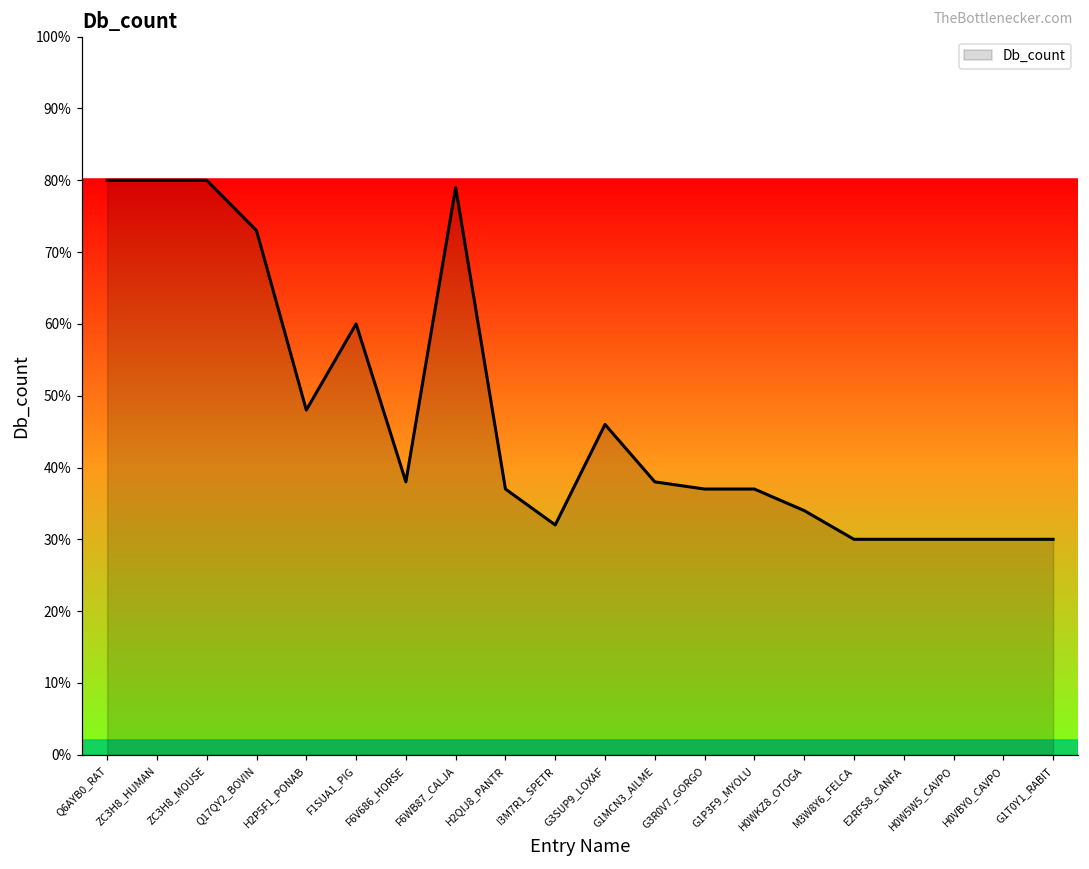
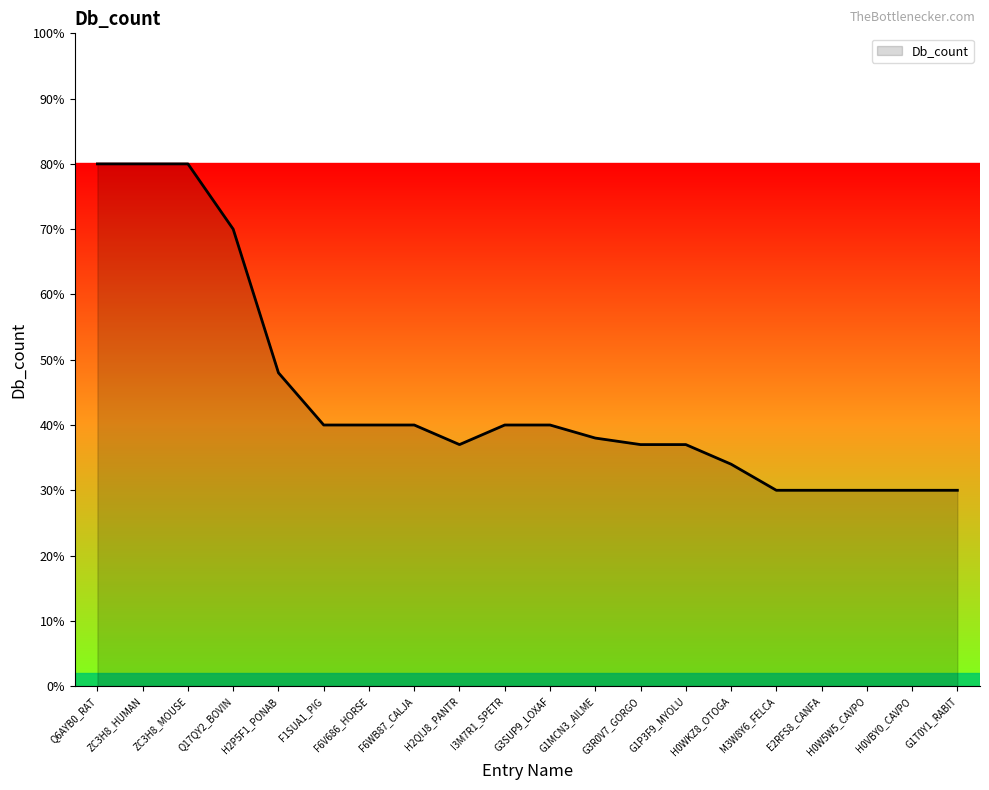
  {
    "Q6AYB0_RAT": "80%",
    "ZC3H8_HUMAN": "80%",
    "ZC3H8_MOUSE": "80%",
-   "Q17QY2_BOVIN": "73%",
+   "Q17QY2_BOVIN": "70%",
    "H2P5F1_PONAB": "48%",
-   "F1SUA1_PIG": "60%",
-   "F6V686_HORSE": "38%",
-   "F6WB87_CALJA": "79%",
+   "F1SUA1_PIG": "40%",
+   "F6V686_HORSE": "40%",
+   "F6WB87_CALJA": "40%",
    "H2QIJ8_PANTR": "37%",
-   "I3M7R1_SPETR": "32%",
-   "G3SUP9_LOXAF": "46%",
+   "I3M7R1_SPETR": "40%",
+   "G3SUP9_LOXAF": "40%",
    "G1MCN3_AILME": "38%",
    "G3R0V7_GORGO": "37%",
    "G1P3F9_MYOLU": "37%",
    "H0WKZ8_OTOGA": "34%",
    "M3W8Y6_FELCA": "30%",
    "E2RFS8_CANFA": "30%",
    "H0W5W5_CAVPO": "30%",
    "H0VBY0_CAVPO": "30%",
    "G1T0Y1_RABIT": "30%"
  }
